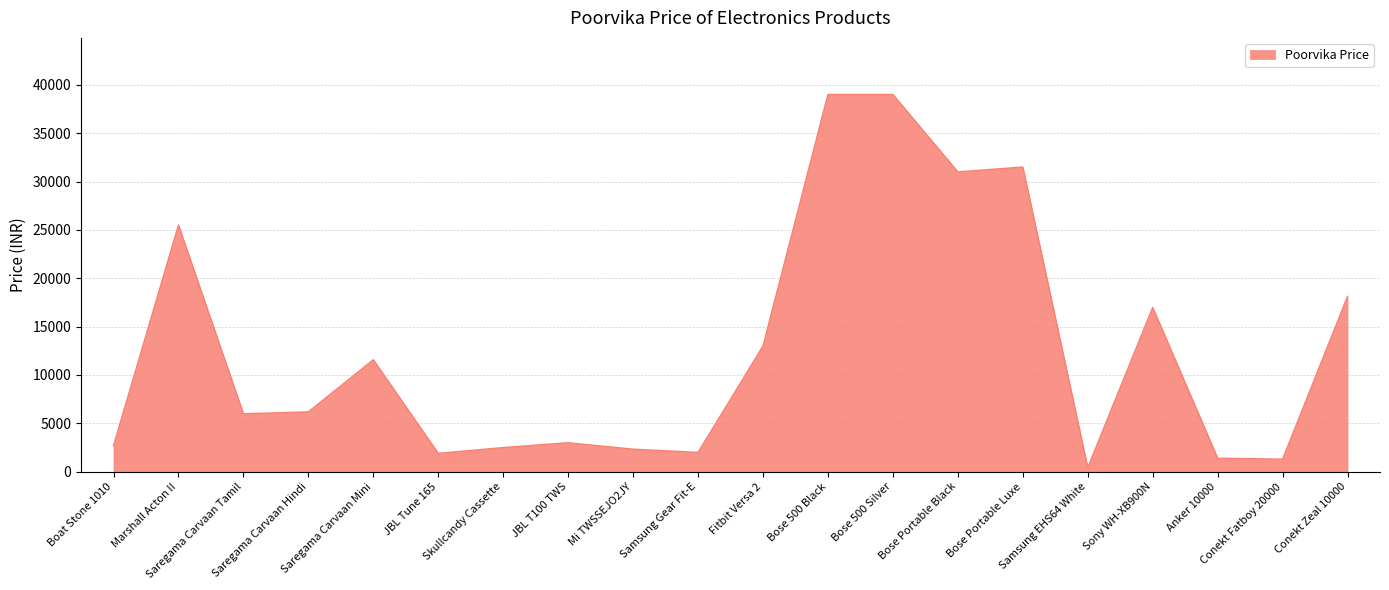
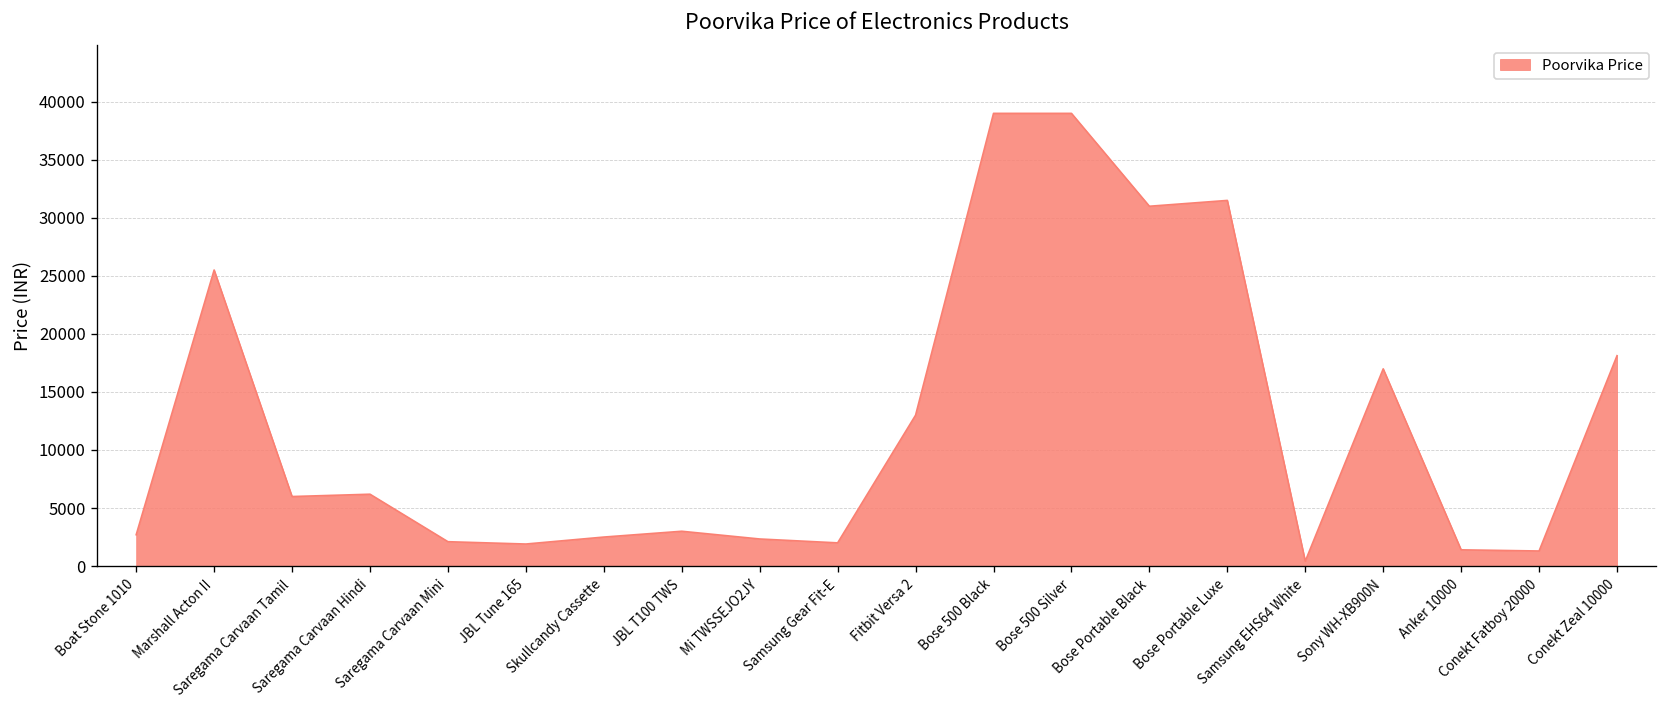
  {
    "Boat Stone 1010": 3000,
    "Marshall Acton II": 26000,
    "Saregama Carvaan Tamil": 6000,
    "Saregama Carvaan Hindi": 6000,
-   "Saregama Carvaan Mini": 12000,
+   "Saregama Carvaan Mini": 2000,
    "JBL Tune 165": 2000,
    "Skullcandy Cassette": 2000,
    "JBL T100 TWS": 3000,
    "Mi TWSSEJO2JY": 2000,
    "Samsung Gear Fit-E": 2000,
    "Fitbit Versa 2": 13000,
    "Bose 500 Black": 39000,
    "Bose 500 Silver": 39000,
    "Bose Portable Black": 31000,
    "Bose Portable Luxe": 32000,
    "Samsung EHS64 White": 0,
    "Sony WH-XB900N": 17000,
    "Anker 10000": 1000,
    "Conekt Fatboy 20000": 1000,
    "Conekt Zeal 10000": 18000
  }
